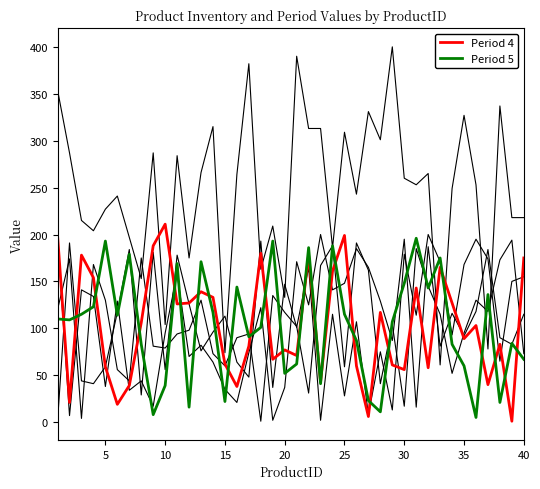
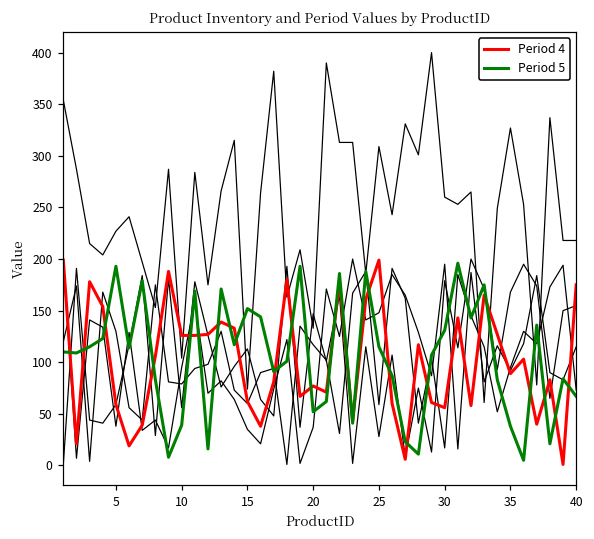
  {
    "Period 4": {
-     "10": 210,
+     "10": 130,
      "20": 80,
      "25": 200,
      "30": 60,
      "35": 90,
      "40": 180
    },
    "Period 5": {
      "5": 190,
      "10": 40,
-     "15": 20,
+     "15": 150,
      "20": 50,
      "25": 120,
-     "30": 150,
-     "35": 60,
+     "30": 130,
+     "35": 40,
      "40": 70
    }
  }
